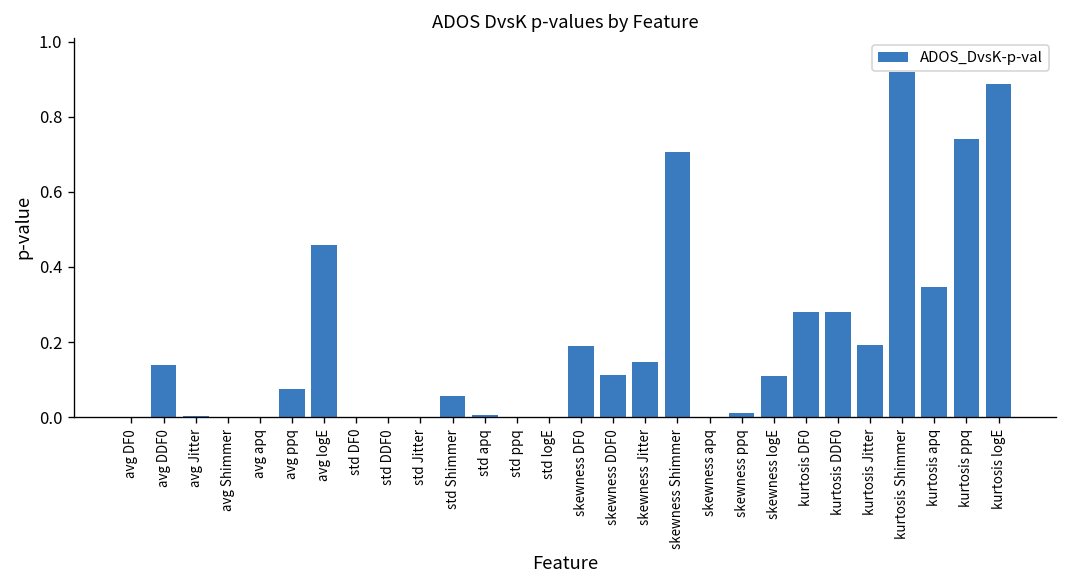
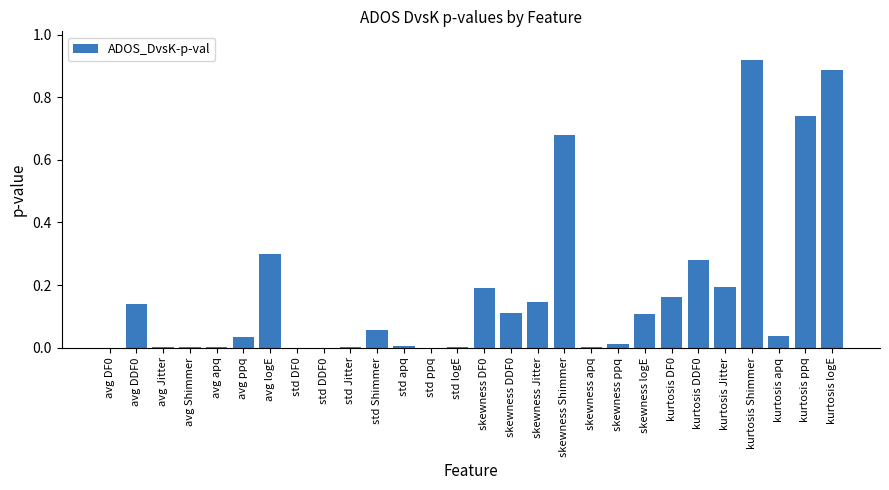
  {
    "avg DDF0": 0.14,
-   "avg ppq": 0.07,
-   "avg logE": 0.46,
+   "avg ppq": 0.04,
+   "avg logE": 0.30,
    "std Shimmer": 0.06,
    "skewness DF0": 0.19,
    "skewness DDF0": 0.11,
    "skewness Jitter": 0.15,
-   "skewness Shimmer": 0.70,
+   "skewness Shimmer": 0.68,
    "skewness ppq": 0.01,
    "skewness logE": 0.11,
-   "kurtosis DF0": 0.28,
+   "kurtosis DF0": 0.16,
    "kurtosis DDF0": 0.28,
    "kurtosis Jitter": 0.19,
    "kurtosis Shimmer": 0.92,
-   "kurtosis apq": 0.35,
+   "kurtosis apq": 0.04,
    "kurtosis ppq": 0.74,
    "kurtosis logE": 0.89
  }
